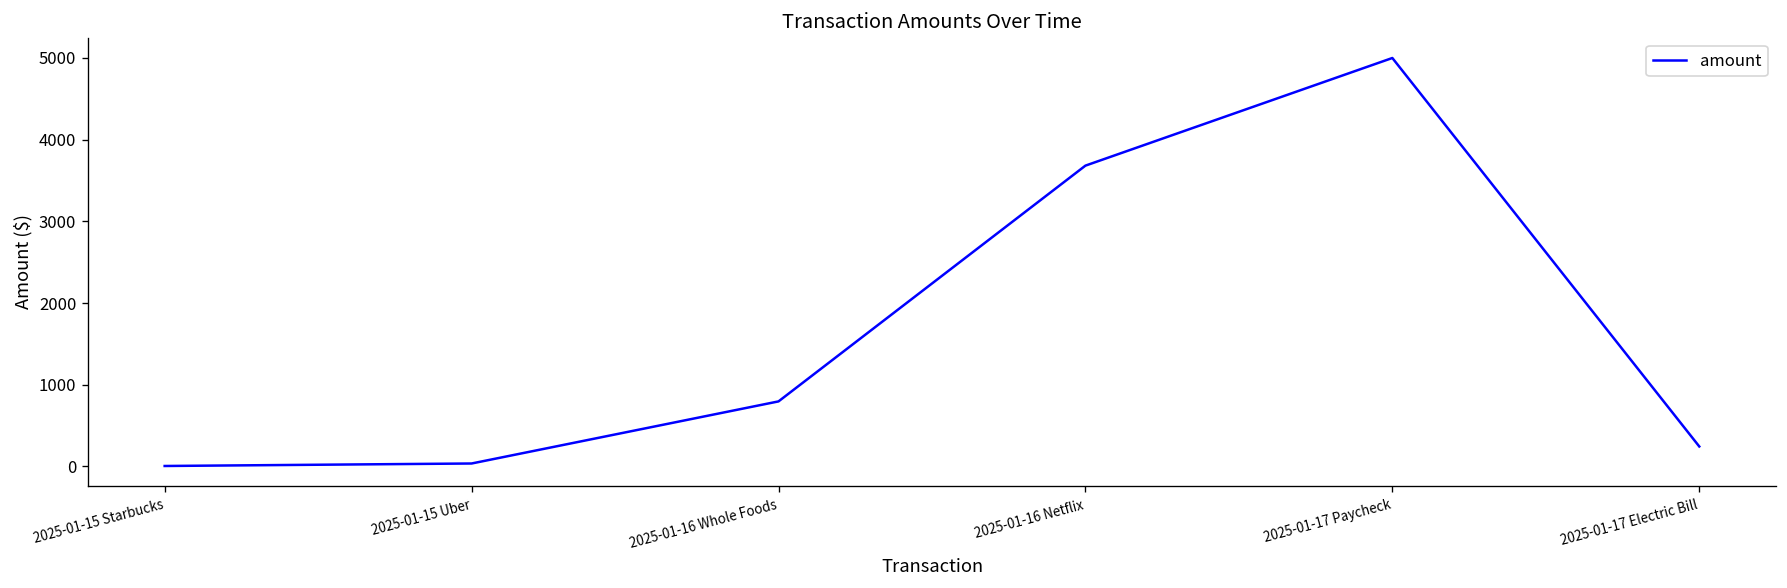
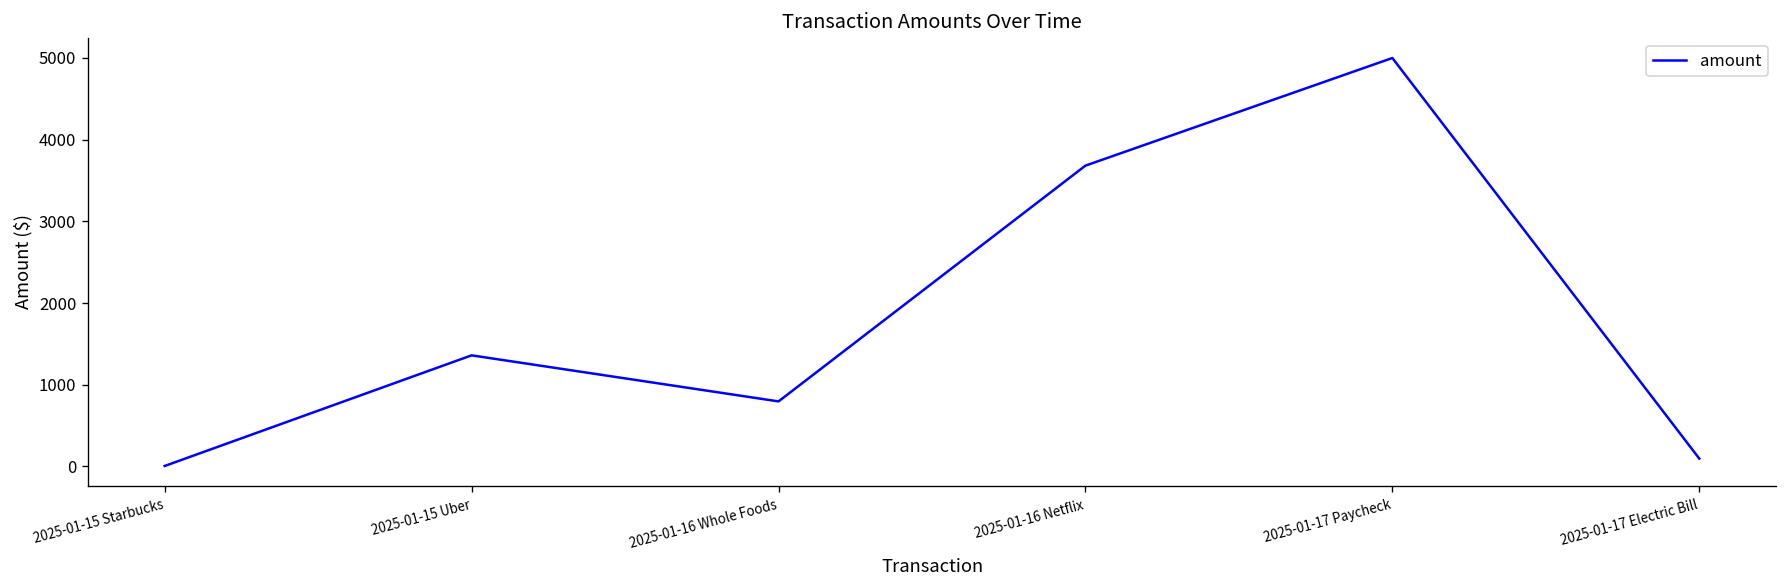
  {
    "2025-01-15 Starbucks": 0,
-   "2025-01-15 Uber": 0,
+   "2025-01-15 Uber": 1400,
    "2025-01-16 Whole Foods": 800,
    "2025-01-16 Netflix": 3700,
    "2025-01-17 Paycheck": 5000,
-   "2025-01-17 Electric Bill": 200
+   "2025-01-17 Electric Bill": 100
  }
